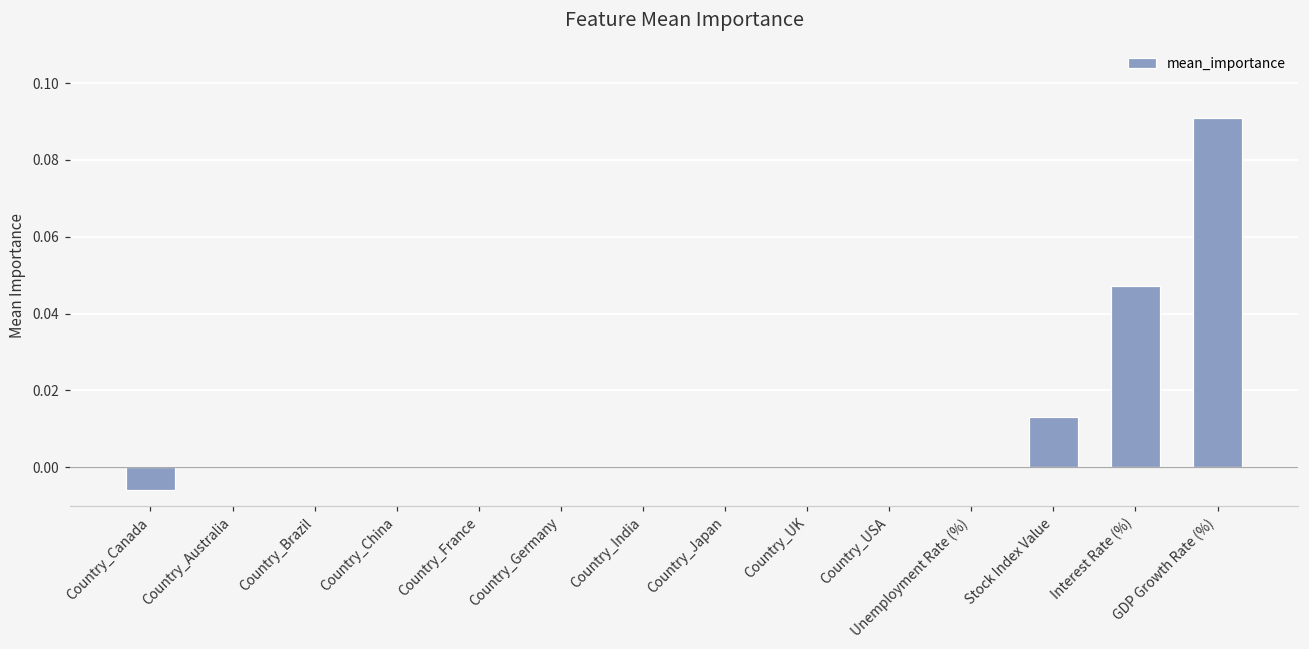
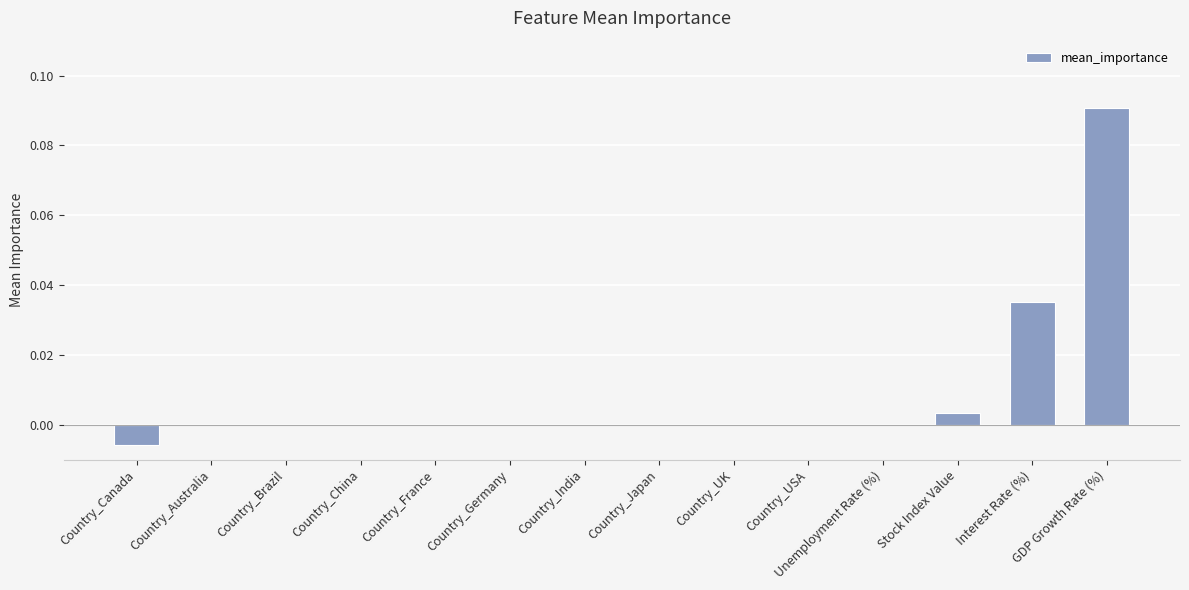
  {
    "Country_Canada": -0.006,
    "Country_Australia": 0.000,
    "Country_Brazil": 0.000,
    "Country_China": 0.000,
    "Country_France": 0.000,
    "Country_Germany": 0.000,
    "Country_India": 0.000,
    "Country_Japan": 0.000,
    "Country_UK": 0.000,
    "Country_USA": 0.000,
-   "Stock Index Value": 0.013,
-   "Interest Rate (%)": 0.047,
+   "Stock Index Value": 0.003,
+   "Interest Rate (%)": 0.035,
    "GDP Growth Rate (%)": 0.091
  }
